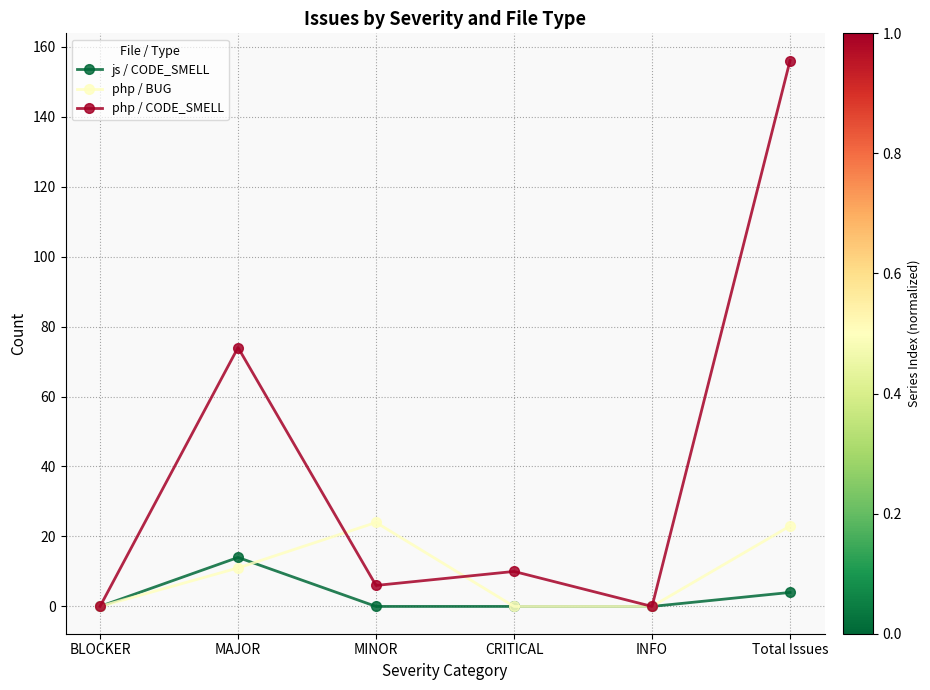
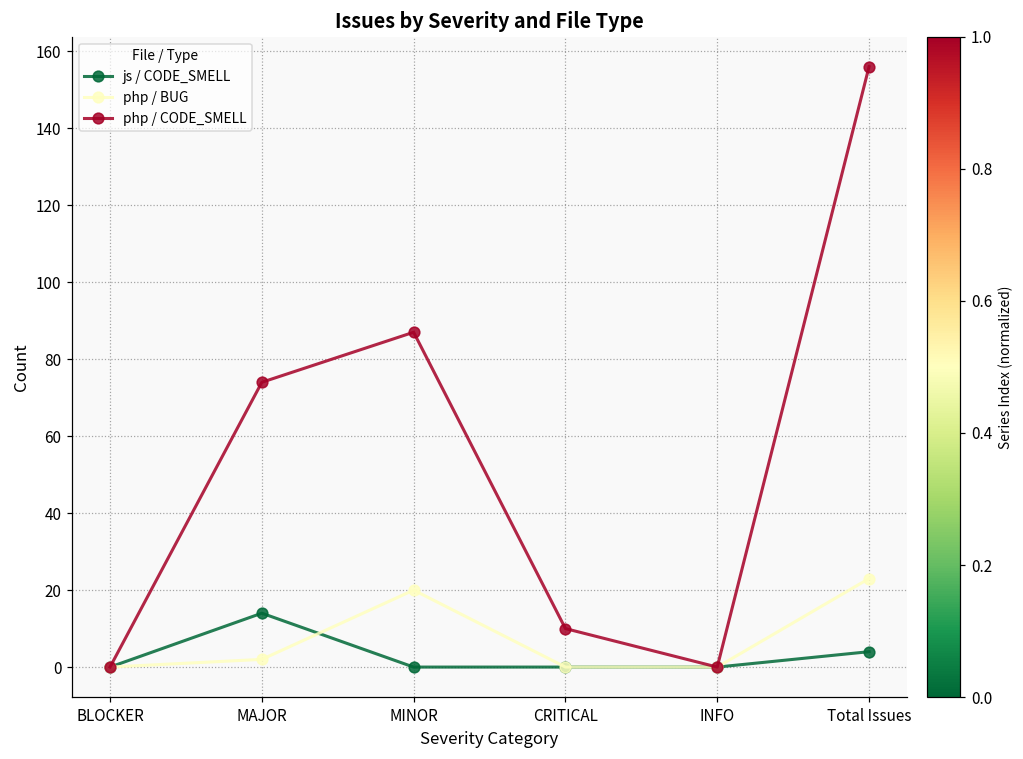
  {
    "js / CODE_SMELL": {
      "MAJOR": 14,
      "MINOR": 0,
      "Total Issues": 4
    },
    "php / BUG": {
-     "MAJOR": 11,
-     "MINOR": 24,
+     "MAJOR": 2,
+     "MINOR": 20,
      "Total Issues": 23
    },
    "php / CODE_SMELL": {
      "MAJOR": 74,
-     "MINOR": 6,
+     "MINOR": 87,
      "CRITICAL": 10,
      "Total Issues": 156
    }
  }
